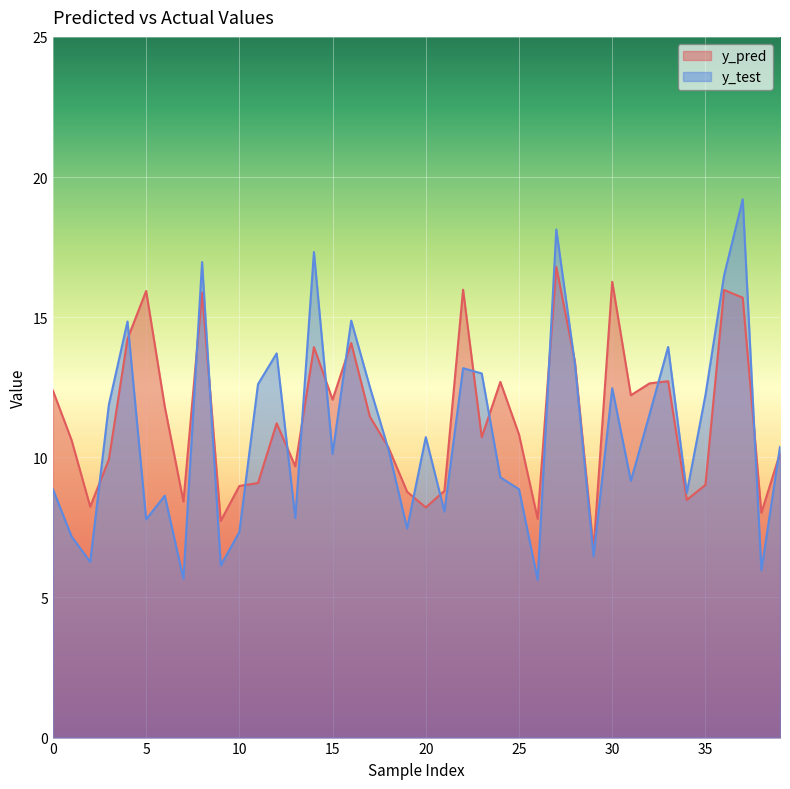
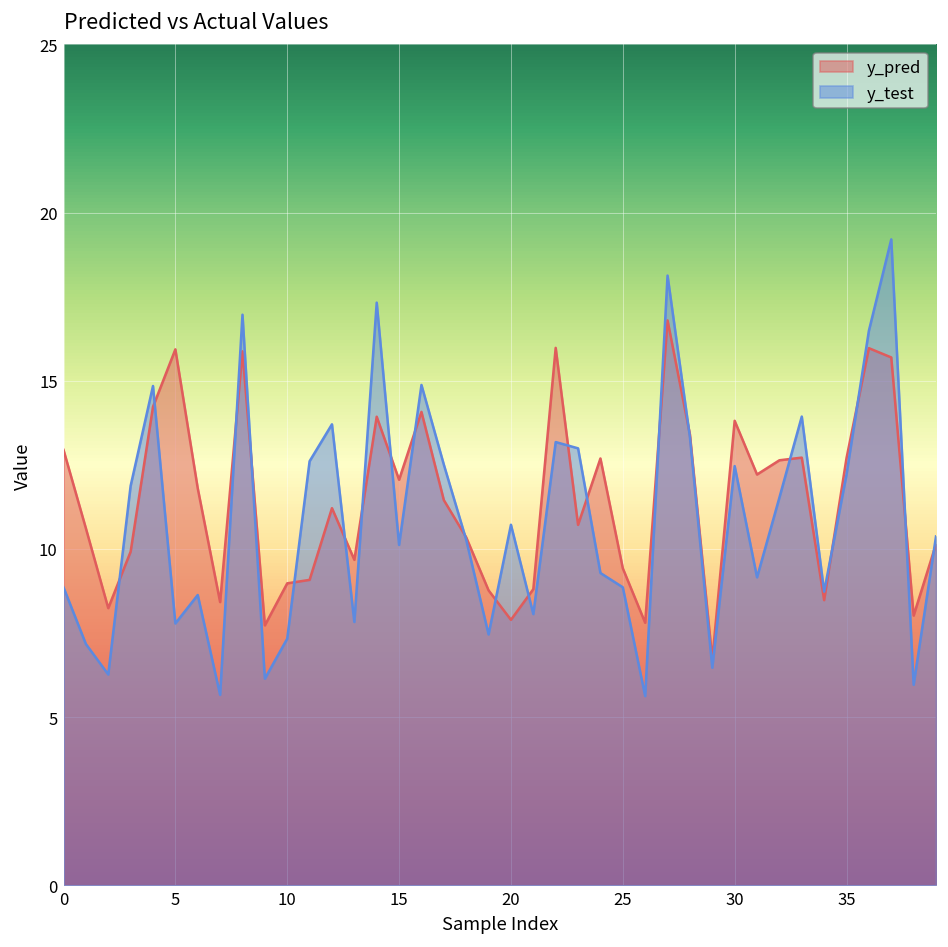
  {
    "y_pred": {
-     "0": 12.4,
+     "0": 12.9,
      "5": 15.9,
      "10": 9.0,
      "15": 12.1,
-     "20": 8.2,
-     "25": 10.8,
-     "30": 16.3,
-     "35": 9.0
+     "20": 7.9,
+     "25": 9.4,
+     "30": 13.8,
+     "35": 12.7
    },
    "y_test": {
      "0": 8.9,
      "5": 7.8,
      "10": 7.3,
      "15": 10.1,
      "20": 10.7,
      "25": 8.9,
      "30": 12.5,
      "35": 12.2
    }
  }
